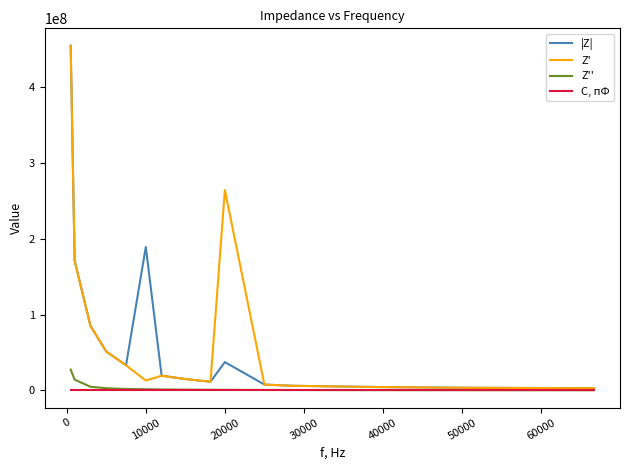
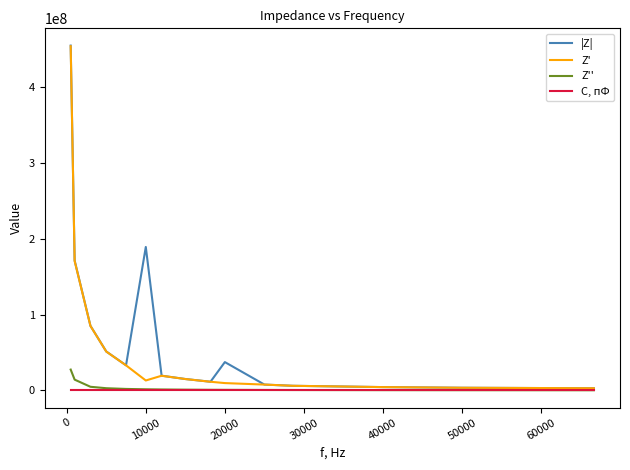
  {
    "|Z|": {
      "10000": 190000000,
      "20000": 40000000
    },
    "Z'": {
      "10000": 10000000,
-     "20000": 260000000
+     "20000": 10000000
    }
  }
